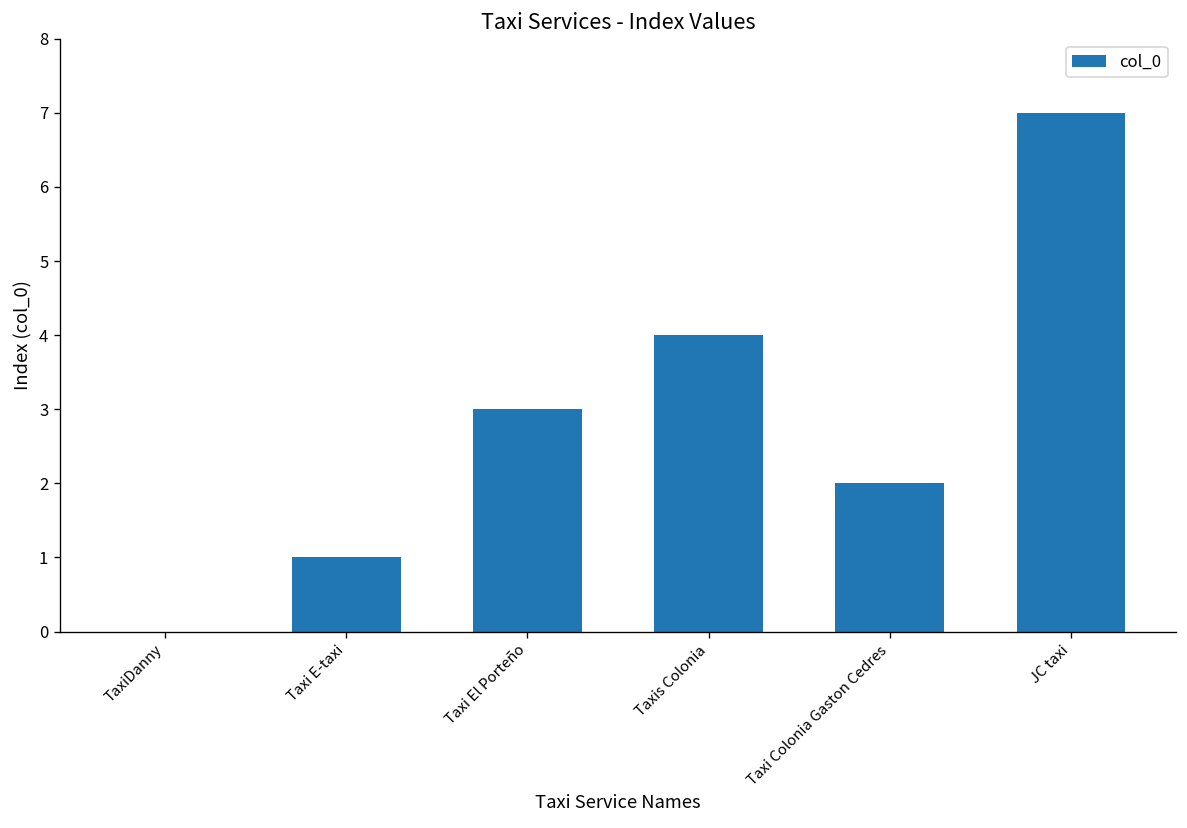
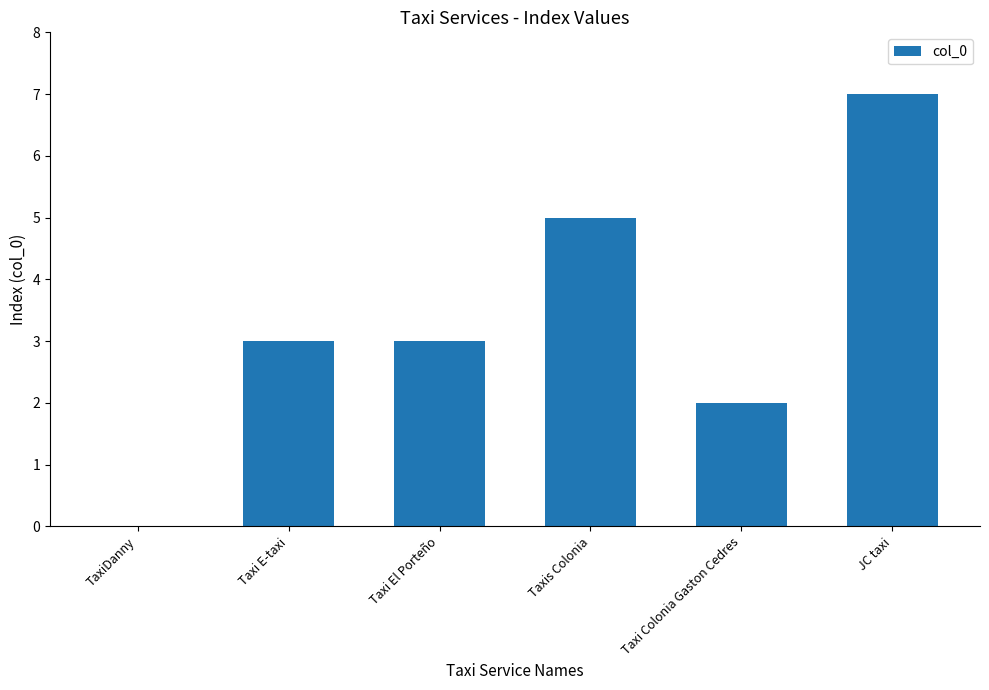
  {
    "TaxiDanny": 0,
-   "Taxi E-taxi": 1,
+   "Taxi E-taxi": 3,
    "Taxi El Porteño": 3,
-   "Taxis Colonia": 4,
+   "Taxis Colonia": 5,
    "Taxi Colonia Gaston Cedres": 2,
    "JC taxi": 7
  }
